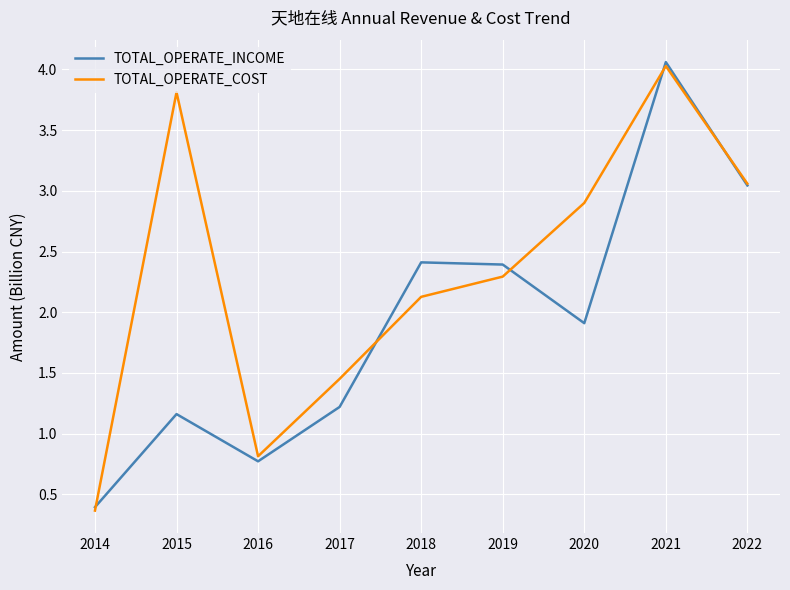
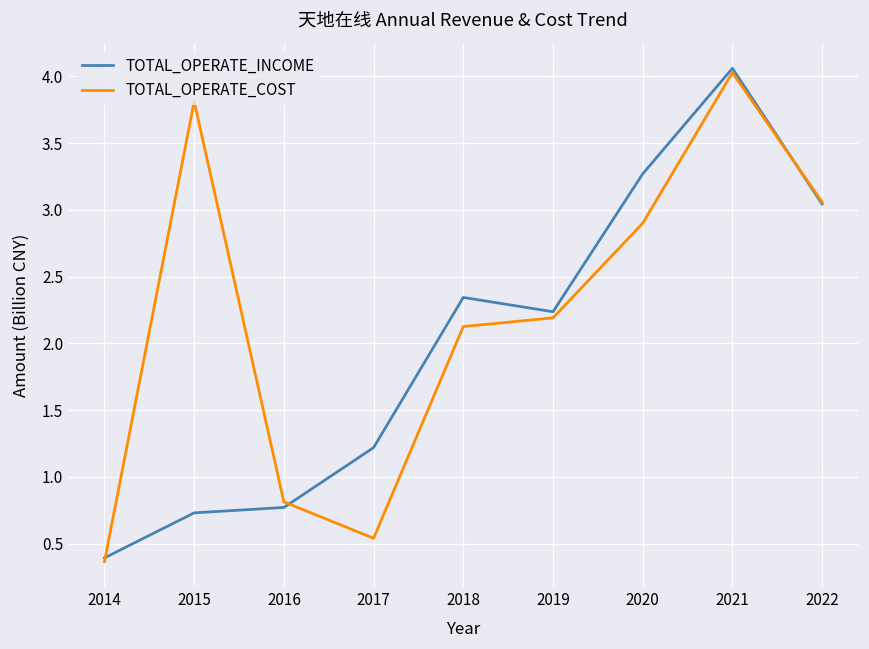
  {
    "TOTAL_OPERATE_INCOME": {
      "2014": 0.39,
-     "2015": 1.16,
+     "2015": 0.73,
      "2016": 0.77,
      "2017": 1.22,
-     "2018": 2.41,
-     "2019": 2.39,
-     "2020": 1.91,
+     "2018": 2.34,
+     "2019": 2.24,
+     "2020": 3.27,
      "2021": 4.06
    },
    "TOTAL_OPERATE_COST": {
      "2014": 0.37,
      "2016": 0.81,
-     "2017": 1.45,
+     "2017": 0.54,
      "2018": 2.13,
-     "2019": 2.29,
+     "2019": 2.19,
      "2020": 2.90,
      "2021": 4.03
    }
  }
